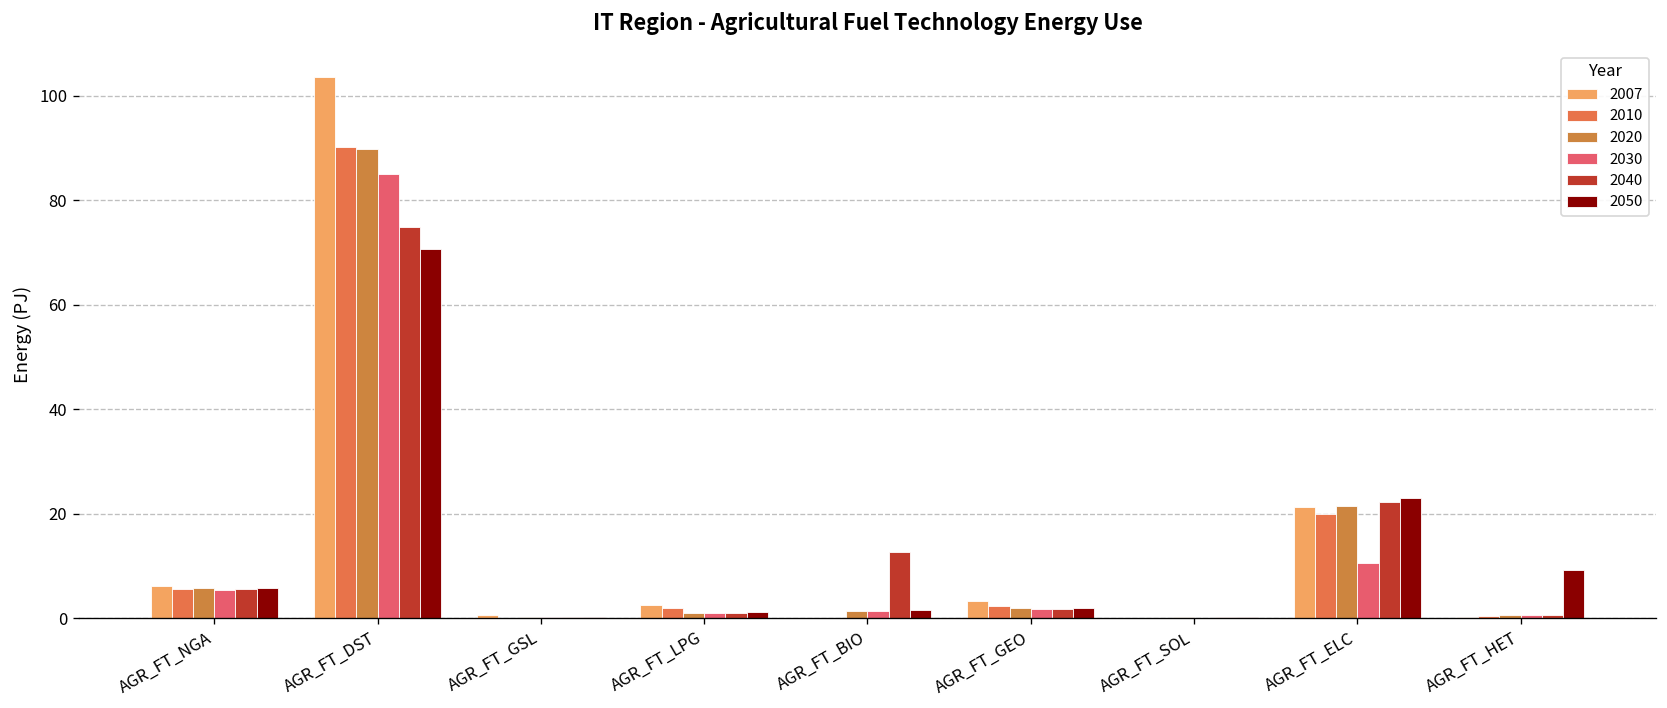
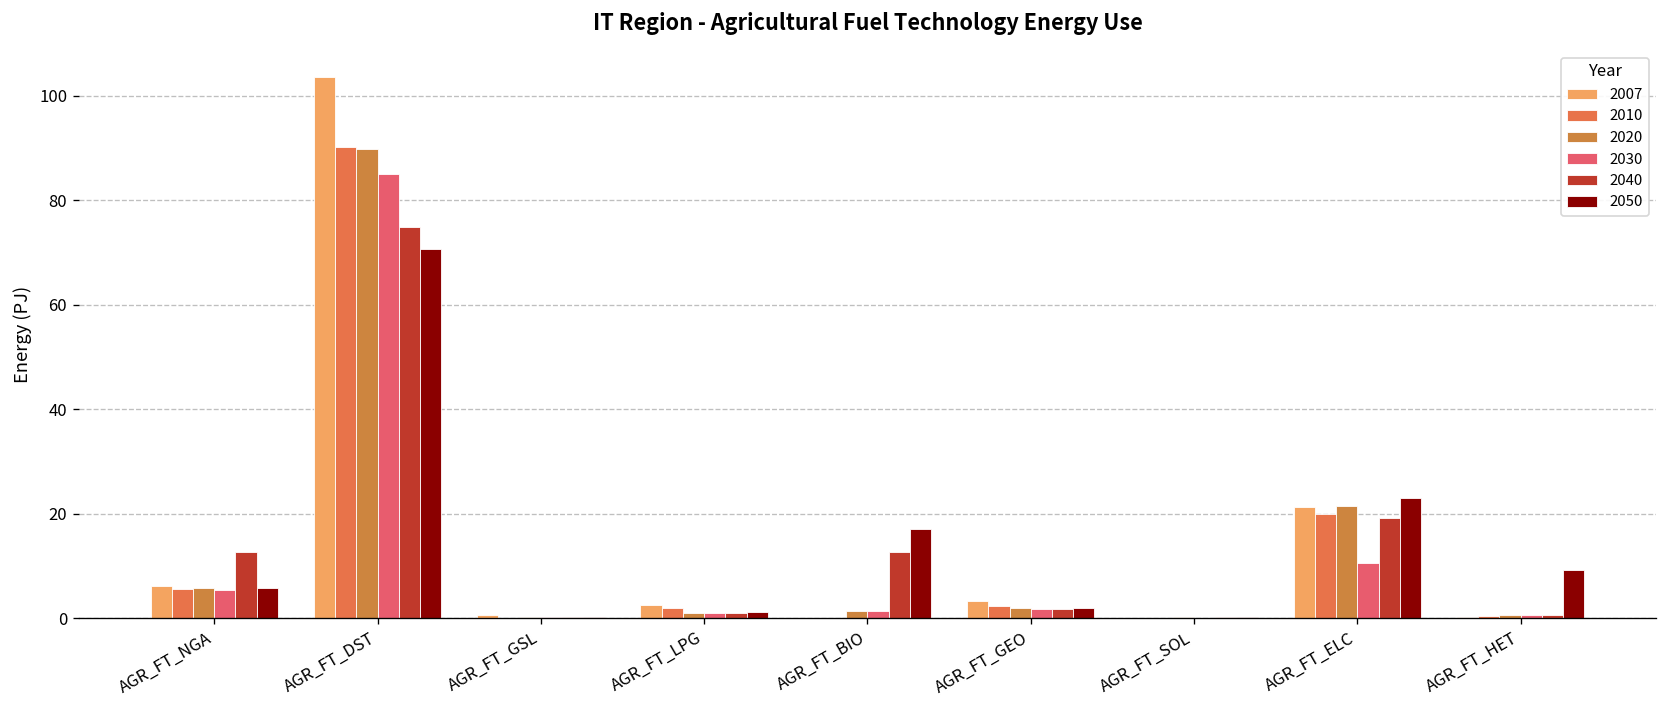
  {
    "2040": {
-     "AGR_FT_NGA": 6,
+     "AGR_FT_NGA": 13,
      "AGR_FT_DST": 75,
      "AGR_FT_LPG": 1,
      "AGR_FT_BIO": 13,
      "AGR_FT_GEO": 2,
-     "AGR_FT_ELC": 22,
+     "AGR_FT_ELC": 19,
      "AGR_FT_HET": 1
    },
    "2050": {
      "AGR_FT_NGA": 6,
      "AGR_FT_DST": 71,
      "AGR_FT_LPG": 1,
-     "AGR_FT_BIO": 1,
+     "AGR_FT_BIO": 17,
      "AGR_FT_GEO": 2,
      "AGR_FT_ELC": 23,
      "AGR_FT_HET": 9
    }
  }
